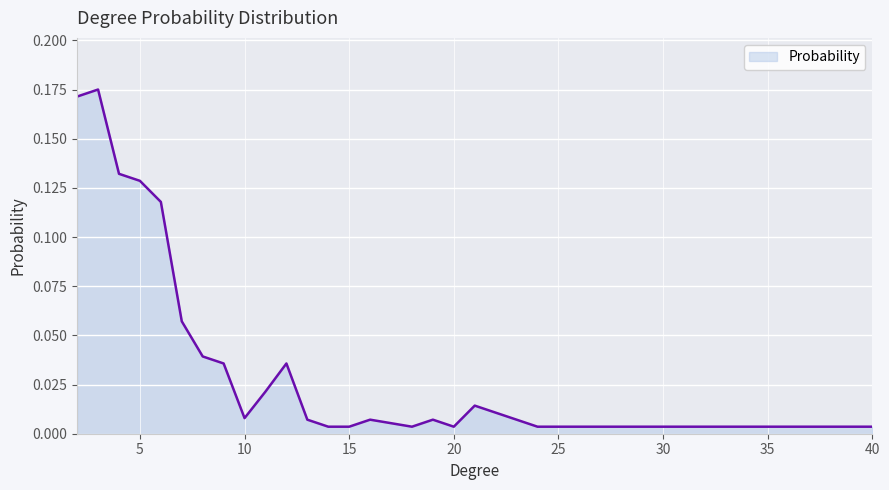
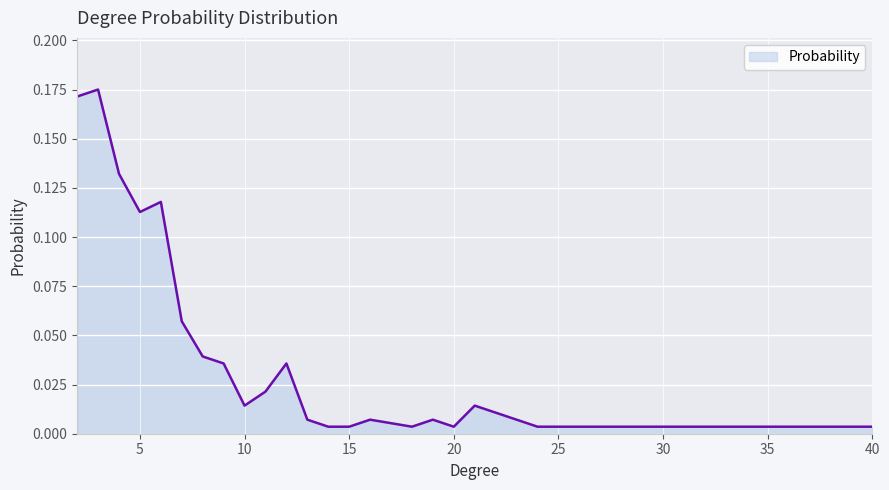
  {
-   "5": 0.129,
-   "10": 0.008,
+   "5": 0.113,
+   "10": 0.014,
    "15": 0.004,
    "20": 0.004,
    "25": 0.004,
    "40": 0.004
  }
